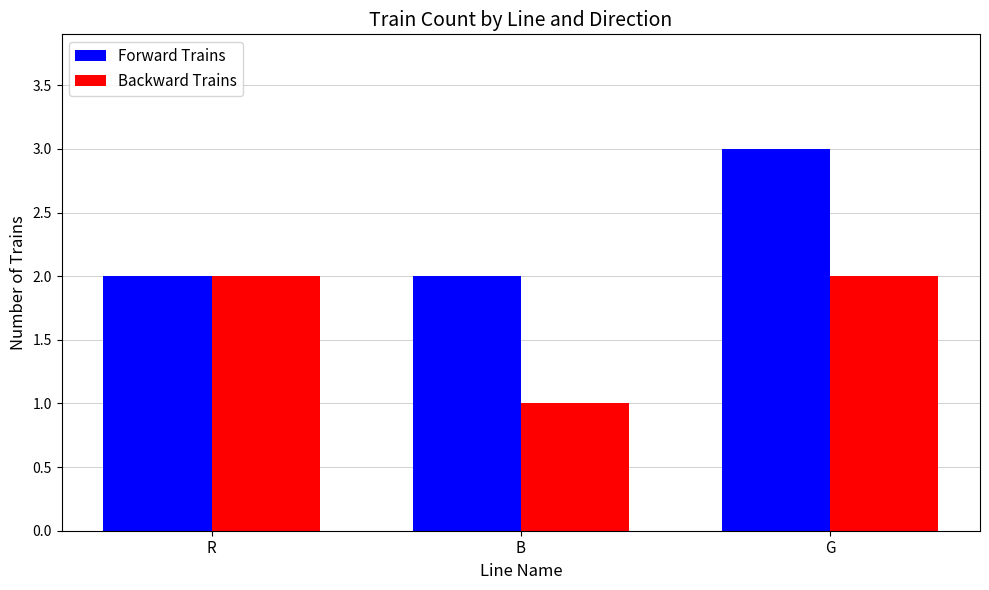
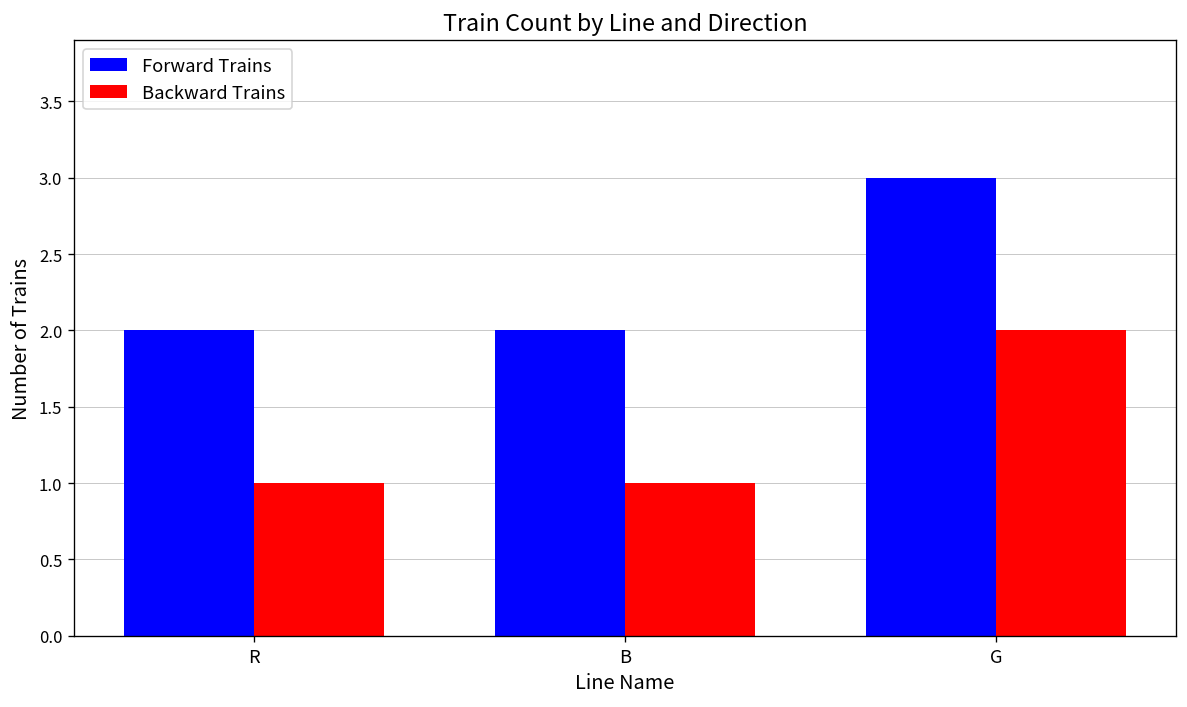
  {
    "Forward Trains": {
      "R": 2,
      "B": 2,
      "G": 3
    },
    "Backward Trains": {
-     "R": 2,
+     "R": 1,
      "B": 1,
      "G": 2
    }
  }
